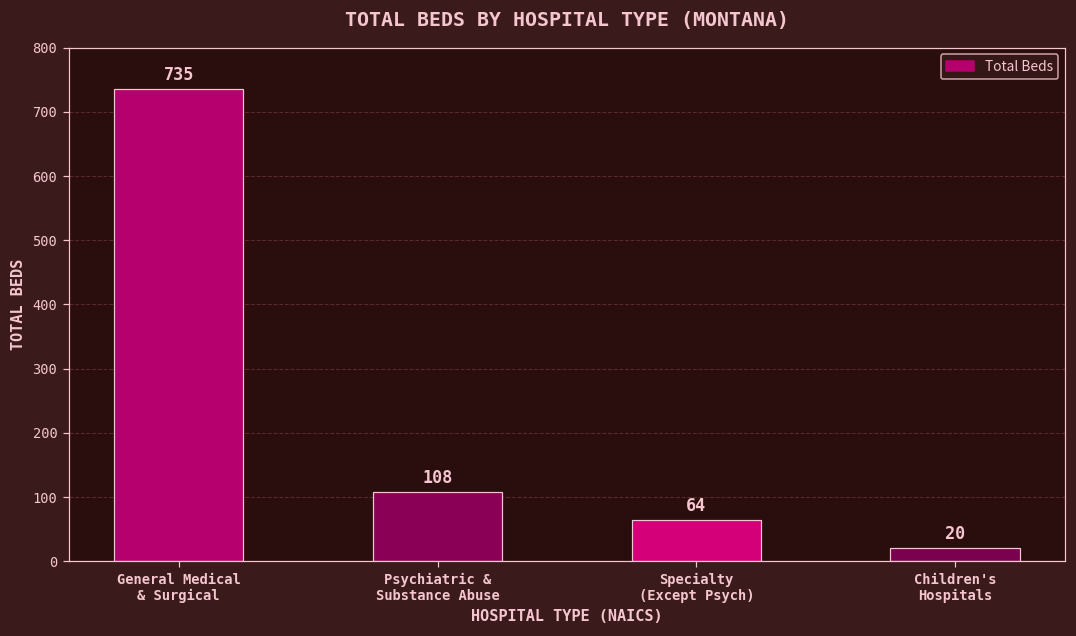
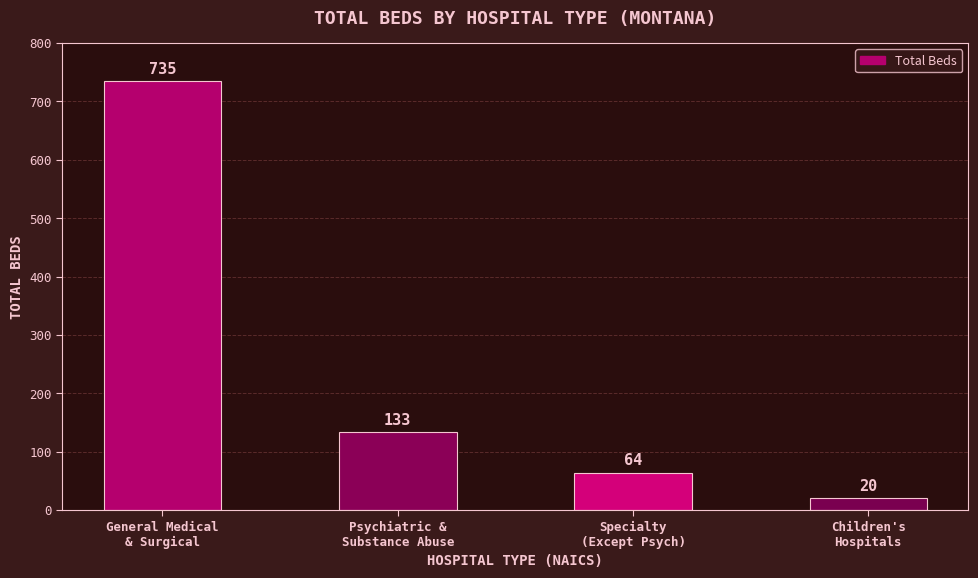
  {
    "General Medical & Surgical": 735,
-   "Psychiatric & Substance Abuse": 108,
+   "Psychiatric & Substance Abuse": 133,
    "Specialty (Except Psych)": 64,
    "Children's Hospitals": 20
  }
